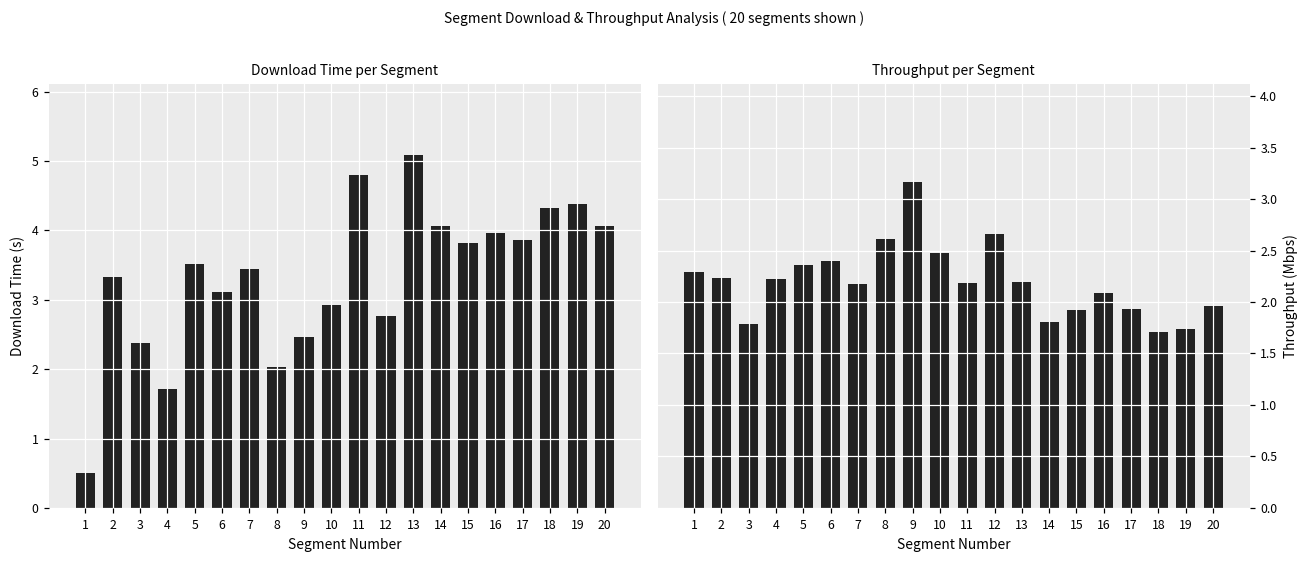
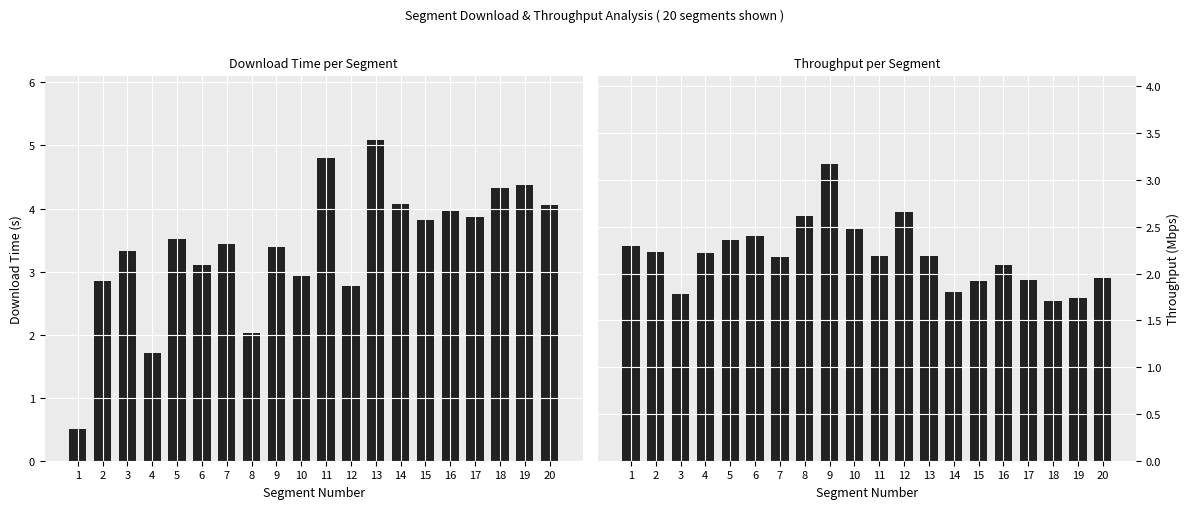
  {
    "Download Time per Segment": {
      "1": 0.5,
-     "2": 3.3,
-     "3": 2.4,
+     "2": 2.9,
+     "3": 3.3,
      "4": 1.7,
      "5": 3.5,
      "6": 3.1,
      "7": 3.4,
      "8": 2.0,
-     "9": 2.5,
+     "9": 3.4,
      "10": 2.9,
      "11": 4.8,
      "12": 2.8,
      "13": 5.1,
      "14": 4.1,
      "15": 3.8,
      "16": 4.0,
      "17": 3.9,
      "18": 4.3,
      "19": 4.4,
      "20": 4.1
    },
    "Throughput per Segment": {
      "1": 2.3,
      "2": 2.2,
      "3": 1.8,
      "4": 2.2,
      "5": 2.4,
      "6": 2.4,
      "7": 2.2,
      "8": 2.6,
      "9": 3.2,
      "10": 2.5,
      "11": 2.2,
      "12": 2.7,
      "13": 2.2,
      "14": 1.8,
      "15": 1.9,
      "16": 2.1,
      "17": 1.9,
      "18": 1.7,
      "19": 1.7,
      "20": 2.0
    }
  }
